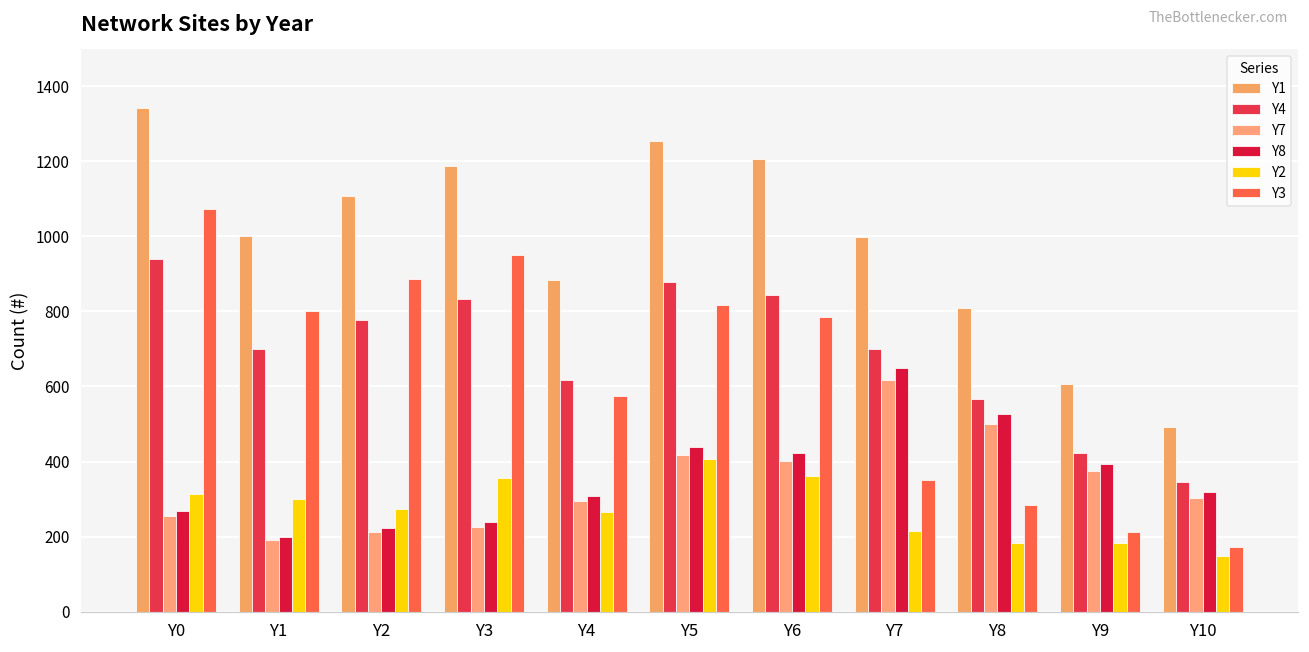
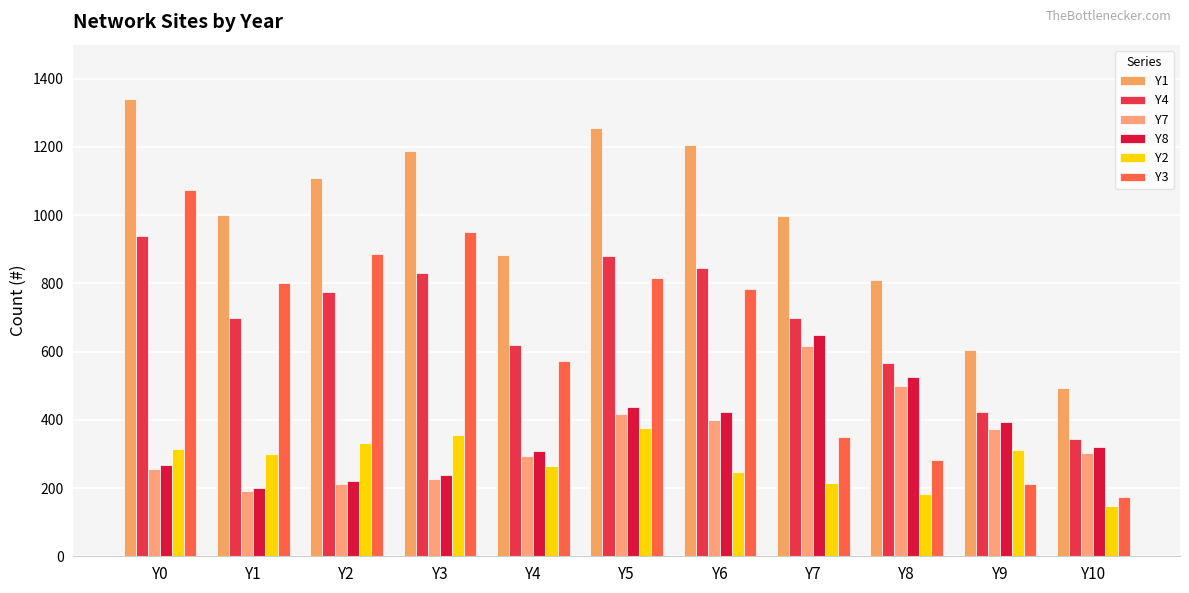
  {
    "Y2": {
      "Y0": 310,
      "Y1": 300,
-     "Y2": 270,
+     "Y2": 330,
      "Y3": 360,
      "Y4": 270,
-     "Y5": 410,
-     "Y6": 360,
+     "Y5": 380,
+     "Y6": 250,
      "Y7": 220,
      "Y8": 180,
-     "Y9": 180,
+     "Y9": 310,
      "Y10": 150
    }
  }
